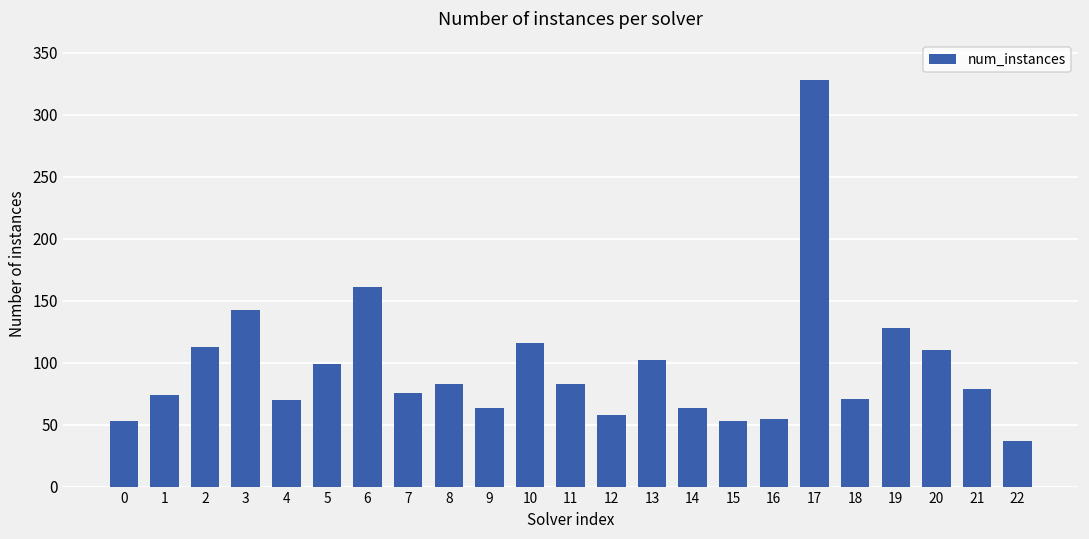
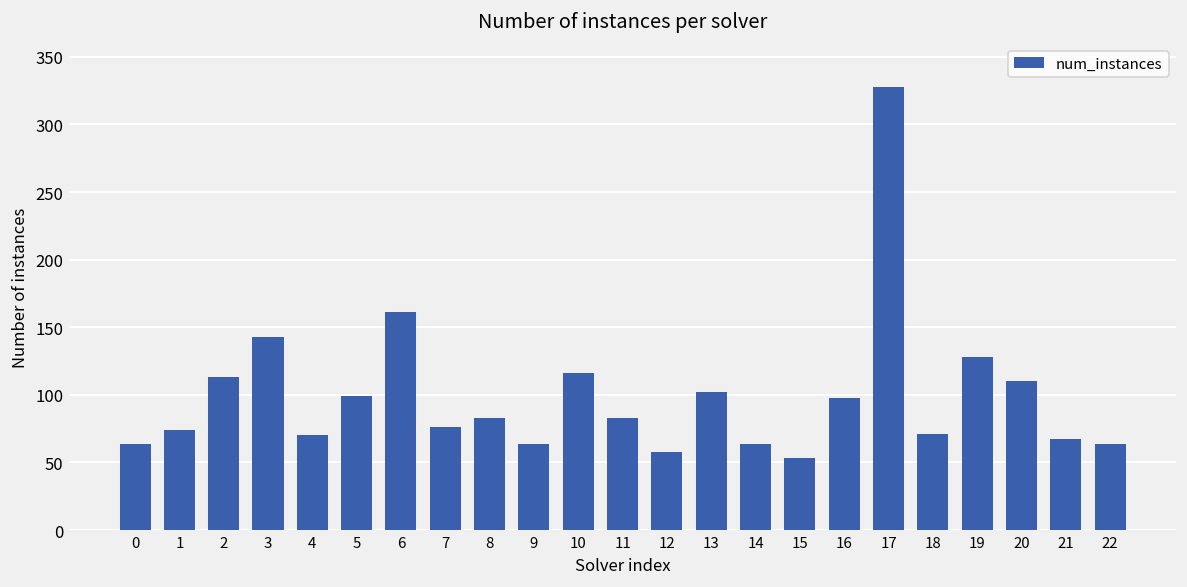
  {
-   "0": 53,
+   "0": 64,
    "1": 74,
    "2": 113,
    "3": 143,
    "4": 70,
    "5": 99,
    "6": 161,
    "7": 76,
    "8": 83,
    "9": 64,
    "10": 116,
    "11": 83,
    "12": 58,
    "13": 102,
    "14": 64,
    "15": 53,
-   "16": 55,
+   "16": 98,
    "17": 328,
    "18": 71,
    "19": 128,
    "20": 110,
-   "21": 79,
-   "22": 37
+   "21": 67,
+   "22": 64
  }
